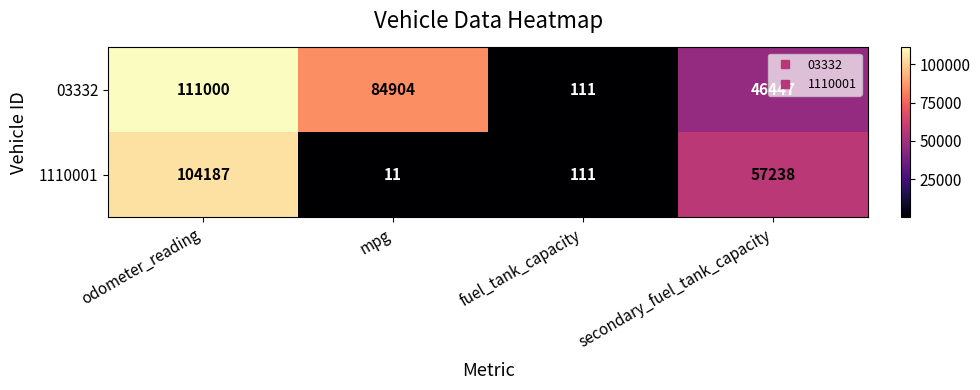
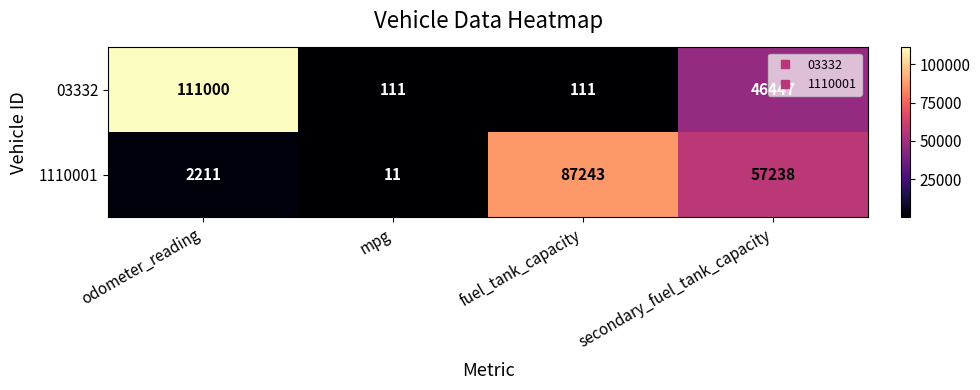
  {
    "03332": {
      "odometer_reading": 111000,
-     "mpg": 84904,
+     "mpg": 111,
      "fuel_tank_capacity": 111
    },
    "1110001": {
-     "odometer_reading": 104187,
+     "odometer_reading": 2211,
      "mpg": 11,
-     "fuel_tank_capacity": 111,
+     "fuel_tank_capacity": 87243,
      "secondary_fuel_tank_capacity": 57238
    }
  }
